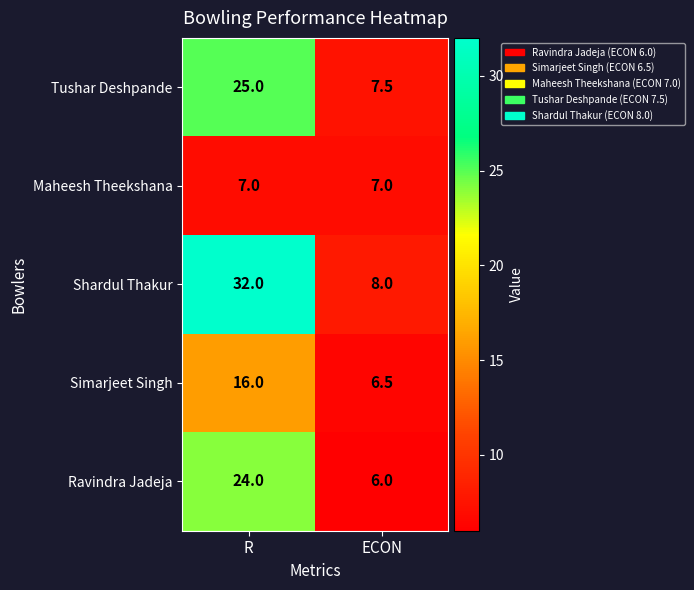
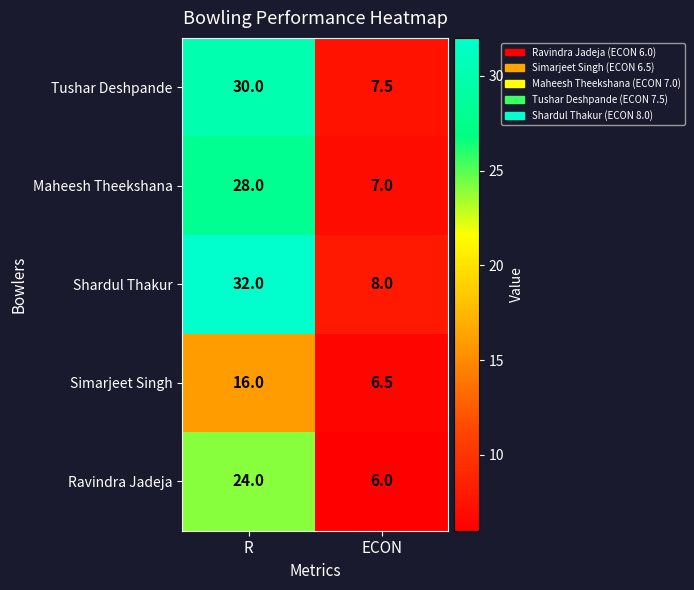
  {
    "Tushar Deshpande": {
-     "R": 25.0,
+     "R": 30.0,
      "ECON": 7.5
    },
    "Maheesh Theekshana": {
-     "R": 7.0,
+     "R": 28.0,
      "ECON": 7.0
    },
    "Shardul Thakur": {
      "R": 32.0,
      "ECON": 8.0
    },
    "Simarjeet Singh": {
      "R": 16.0,
      "ECON": 6.5
    },
    "Ravindra Jadeja": {
      "R": 24.0,
      "ECON": 6.0
    }
  }
